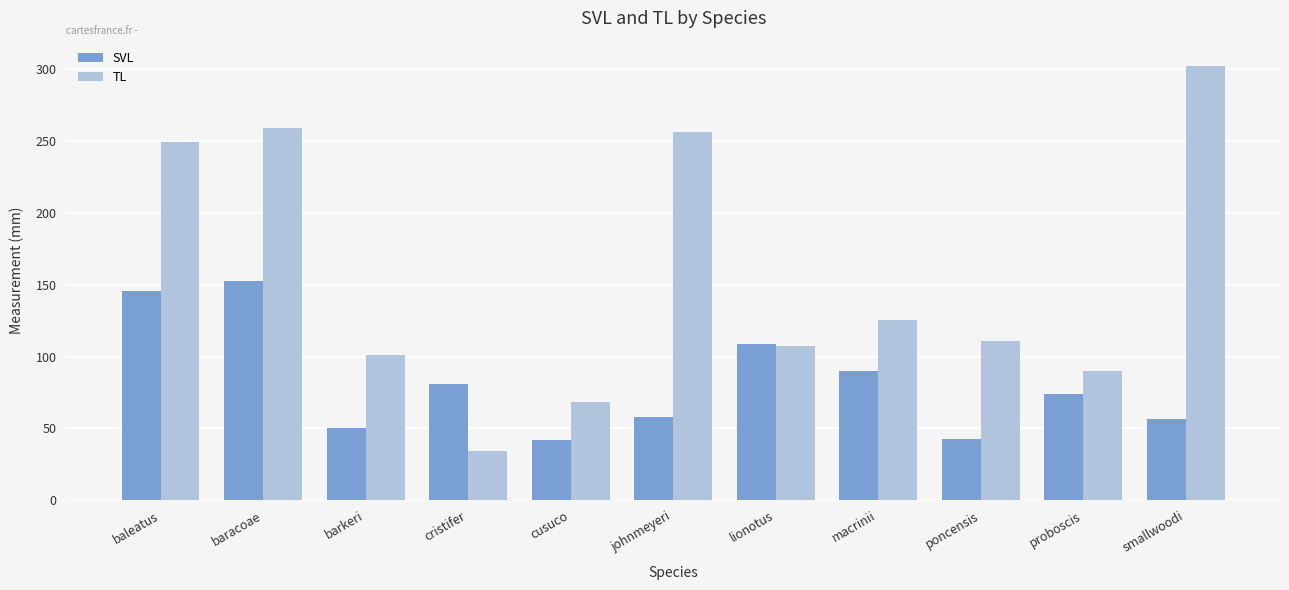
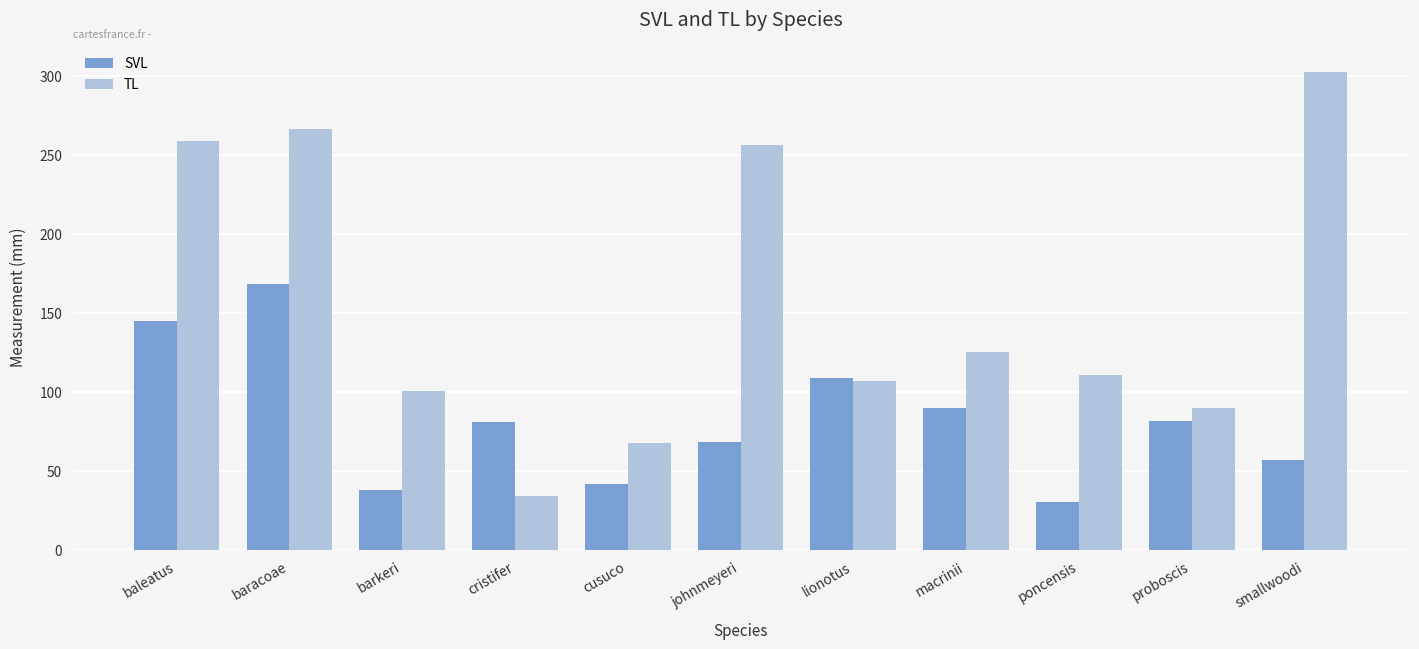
  {
    "SVL": {
      "baleatus": 145,
-     "baracoae": 152,
-     "barkeri": 50,
+     "baracoae": 168,
+     "barkeri": 38,
      "cristifer": 81,
      "cusuco": 42,
-     "johnmeyeri": 58,
+     "johnmeyeri": 68,
      "lionotus": 109,
      "macrinii": 90,
-     "poncensis": 42,
-     "proboscis": 74,
+     "poncensis": 31,
+     "proboscis": 82,
      "smallwoodi": 57
    },
    "TL": {
-     "baleatus": 250,
-     "baracoae": 259,
+     "baleatus": 259,
+     "baracoae": 267,
      "barkeri": 101,
      "cristifer": 34,
      "cusuco": 68,
      "johnmeyeri": 257,
      "lionotus": 107,
      "macrinii": 125,
      "poncensis": 111,
      "proboscis": 90,
      "smallwoodi": 303
    }
  }
